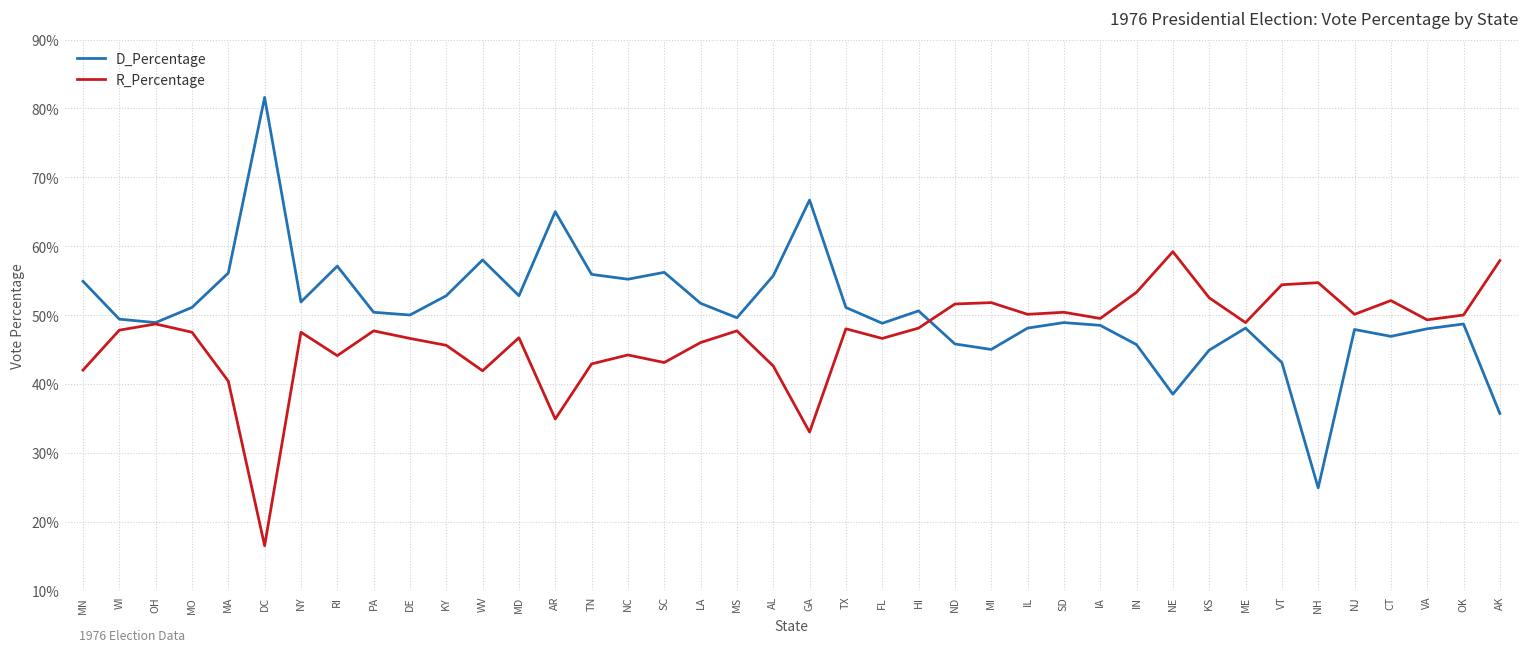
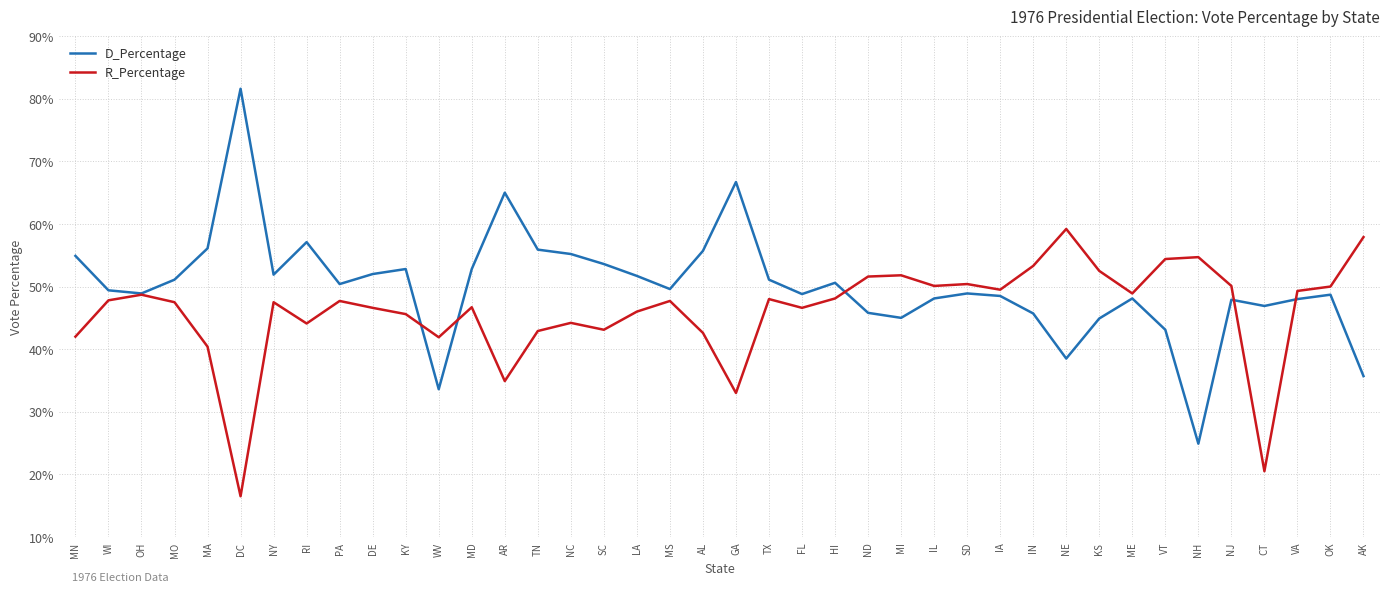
  {
    "D_Percentage": {
      "MN": "55%",
      "WI": "49%",
      "MO": "51%",
      "MA": "56%",
      "DC": "82%",
      "NY": "52%",
      "RI": "57%",
      "PA": "50%",
-     "DE": "50%",
+     "DE": "52%",
      "KY": "53%",
-     "WV": "58%",
+     "WV": "34%",
      "MD": "53%",
      "AR": "65%",
      "TN": "56%",
      "NC": "55%",
-     "SC": "56%",
+     "SC": "54%",
      "LA": "52%",
      "MS": "50%",
      "AL": "56%",
      "GA": "67%",
      "TX": "51%",
      "FL": "49%",
      "HI": "51%",
      "ND": "46%",
      "MI": "45%",
      "IL": "48%",
      "SD": "49%",
      "IA": "49%",
      "IN": "46%",
      "NE": "39%",
      "KS": "45%",
      "ME": "48%",
      "VT": "43%",
      "NH": "25%",
      "NJ": "48%",
      "CT": "47%",
      "VA": "48%",
      "OK": "49%",
      "AK": "36%"
    },
    "R_Percentage": {
      "MN": "42%",
      "WI": "48%",
      "MO": "48%",
      "MA": "40%",
      "DC": "17%",
      "NY": "48%",
      "RI": "44%",
      "PA": "48%",
      "DE": "47%",
      "KY": "46%",
      "WV": "42%",
      "MD": "47%",
      "AR": "35%",
      "TN": "43%",
      "NC": "44%",
      "SC": "43%",
      "LA": "46%",
      "MS": "48%",
      "AL": "43%",
      "GA": "33%",
      "TX": "48%",
      "FL": "47%",
      "HI": "48%",
      "ND": "52%",
      "MI": "52%",
      "IL": "50%",
      "SD": "50%",
      "IA": "50%",
      "IN": "53%",
      "NE": "59%",
      "KS": "53%",
      "ME": "49%",
      "VT": "54%",
      "NH": "55%",
      "NJ": "50%",
-     "CT": "52%",
+     "CT": "21%",
      "VA": "49%",
      "OK": "50%",
      "AK": "58%"
    }
  }
